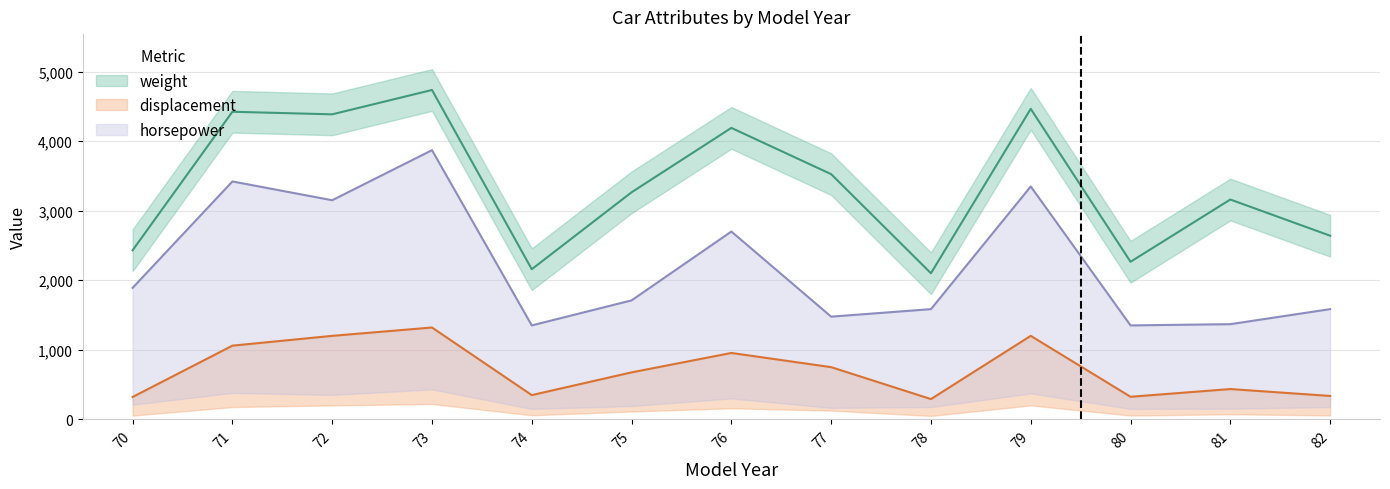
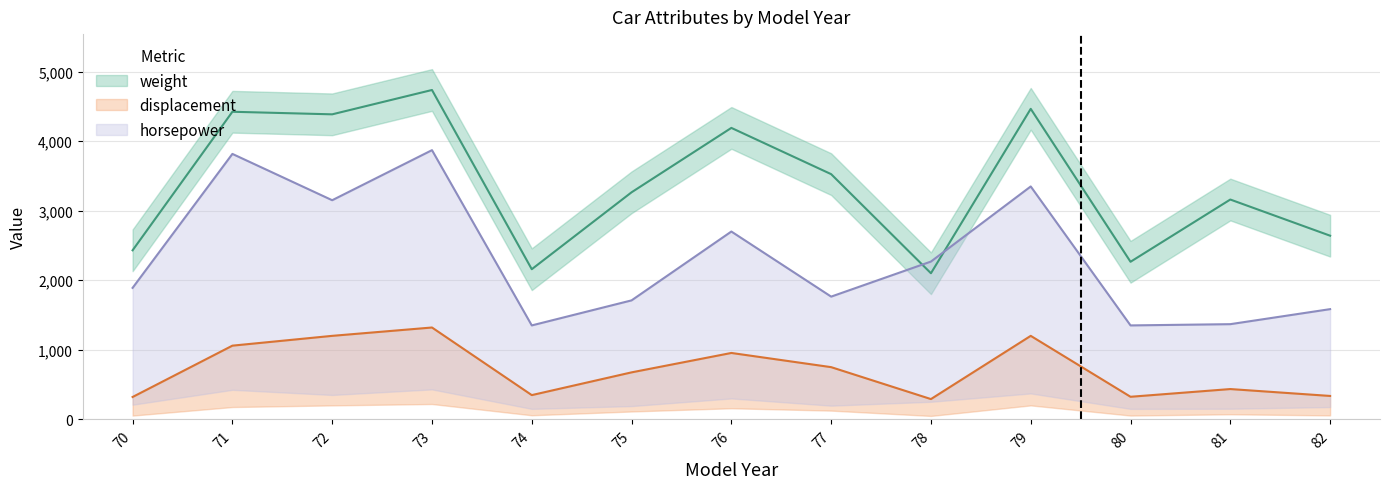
  {
    "displacement": {
      "70": "300",
      "71": "1,100",
      "72": "1,200",
      "73": "1,300",
      "74": "300",
      "75": "700",
      "76": "1,000",
      "77": "800",
      "78": "300",
      "79": "1,200",
      "80": "300",
      "81": "400",
      "82": "300"
    },
    "horsepower": {
      "70": "1,900",
-     "71": "3,400",
+     "71": "3,800",
      "72": "3,200",
      "73": "3,900",
      "74": "1,400",
      "75": "1,700",
      "76": "2,700",
-     "77": "1,500",
-     "78": "1,600",
+     "77": "1,800",
+     "78": "2,300",
      "79": "3,300",
      "80": "1,400",
      "81": "1,400",
      "82": "1,600"
    }
  }
